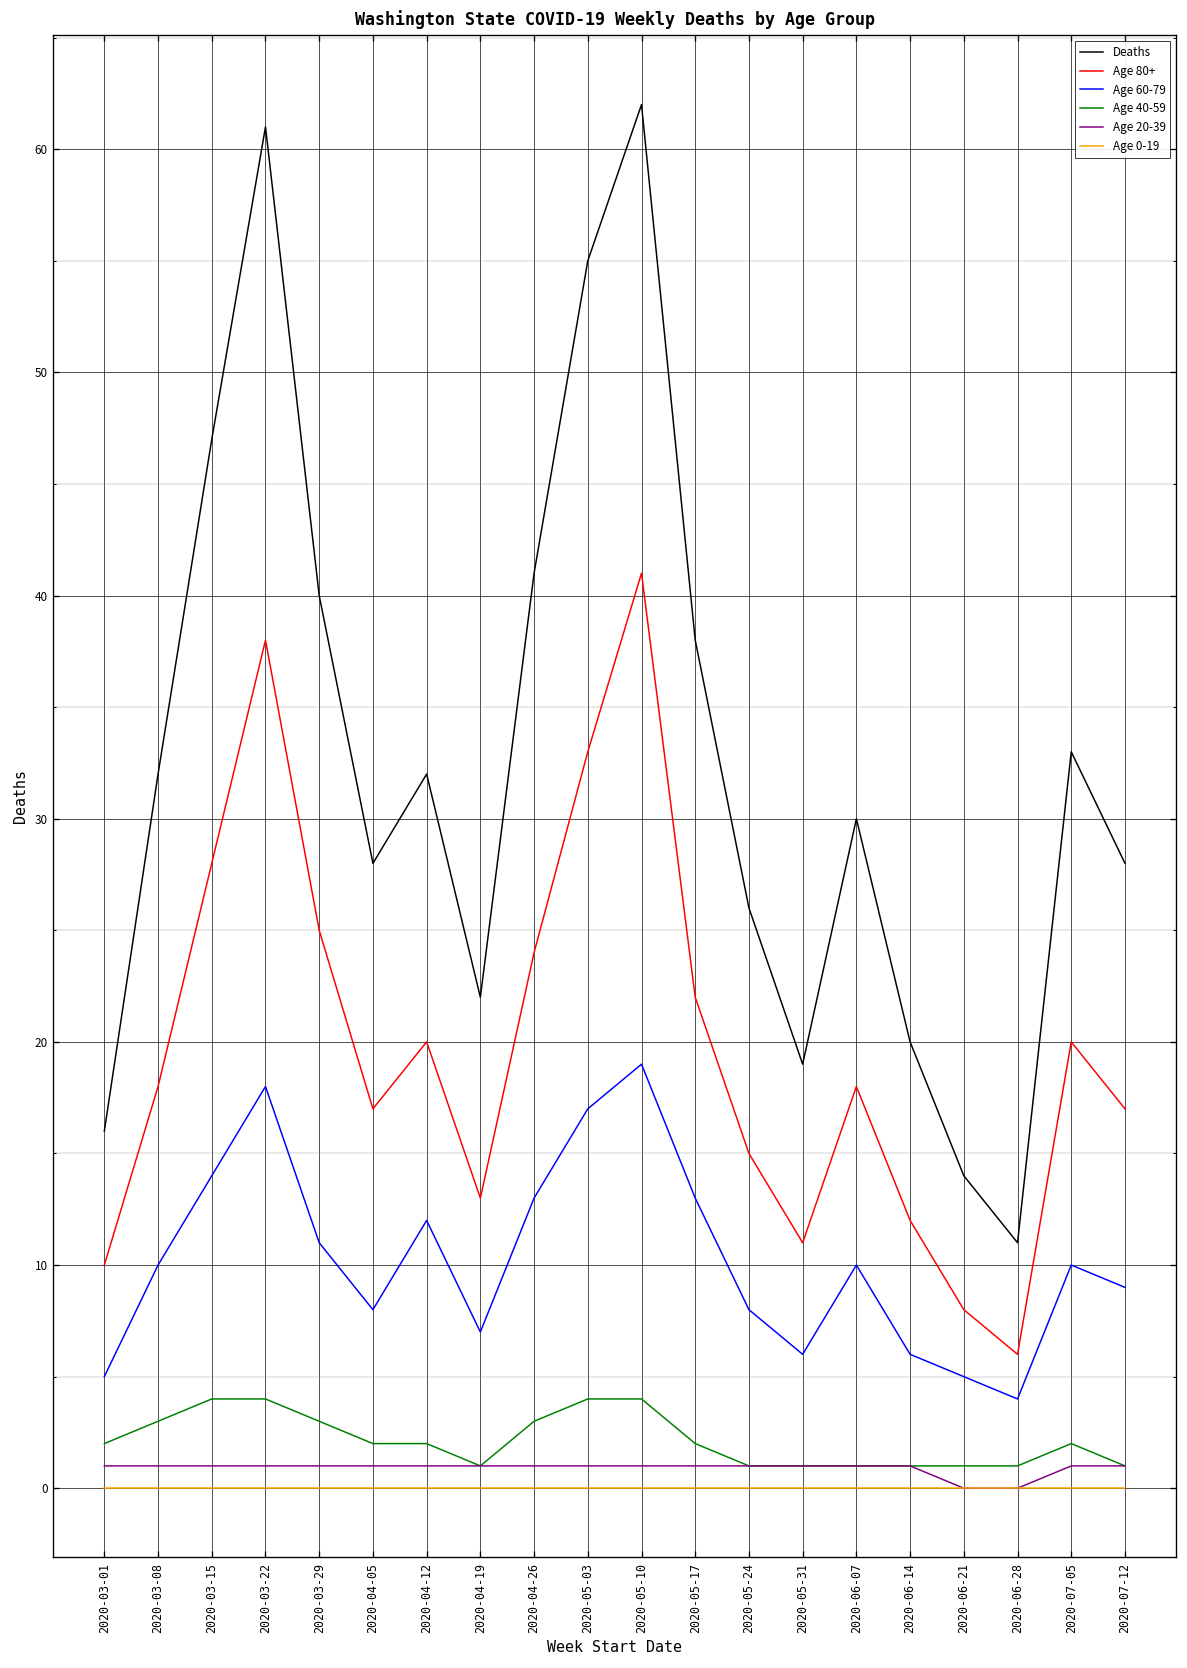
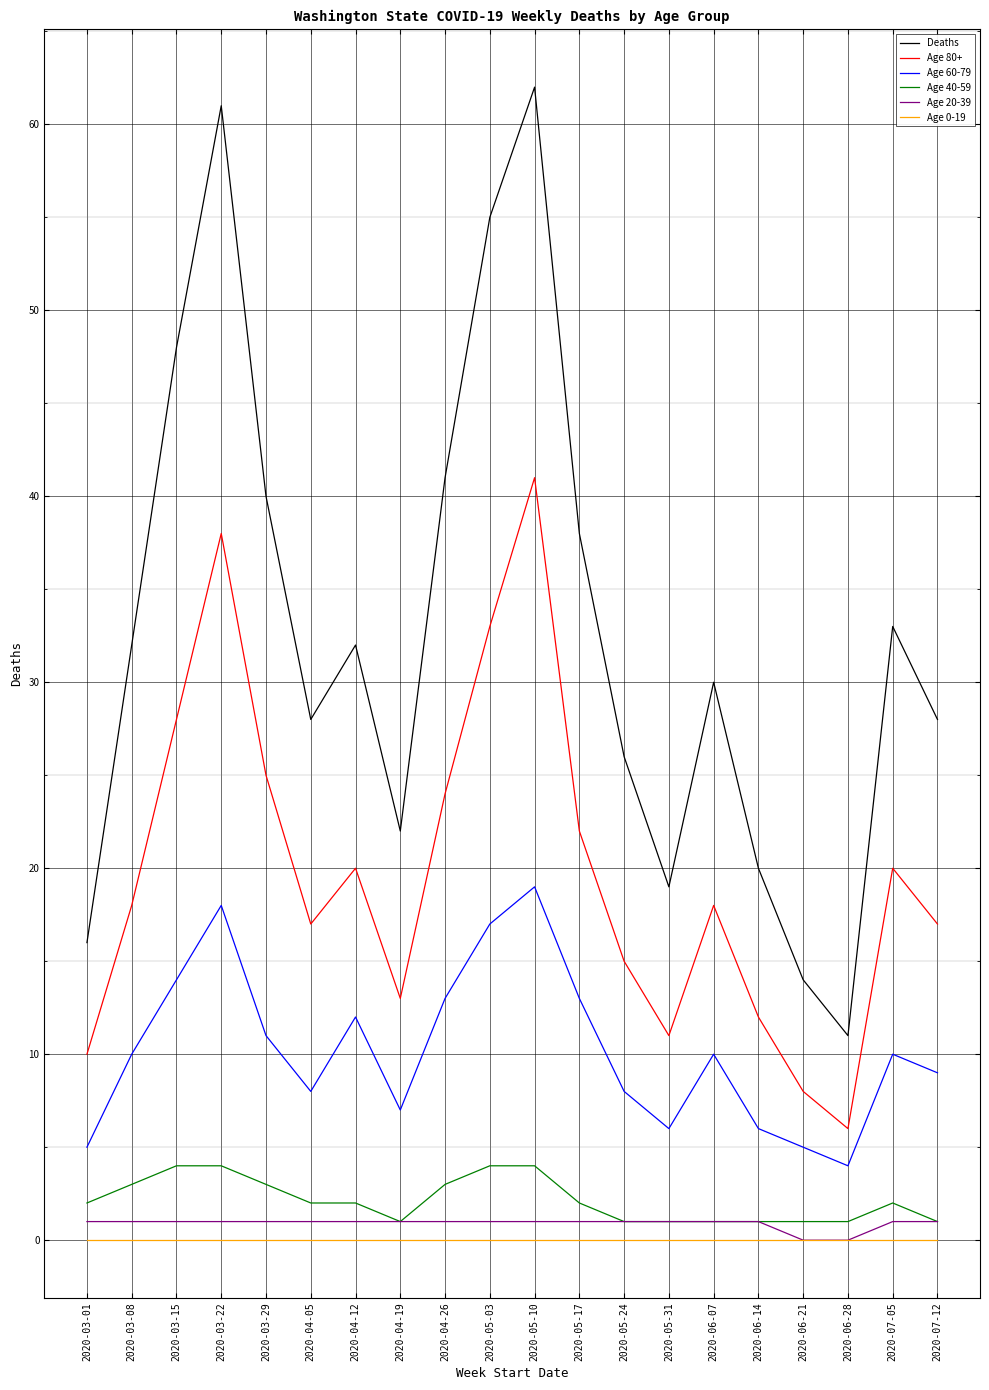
  {
    "Deaths": {
      "2020-03-01": 16,
      "2020-03-08": 32,
-     "2020-03-15": 47,
+     "2020-03-15": 48,
      "2020-03-22": 61,
      "2020-03-29": 40,
      "2020-04-05": 28,
      "2020-04-12": 32,
      "2020-04-19": 22,
      "2020-04-26": 41,
      "2020-05-03": 55,
      "2020-05-10": 62,
      "2020-05-17": 38,
      "2020-05-24": 26,
      "2020-05-31": 19,
      "2020-06-07": 30,
      "2020-06-14": 20,
      "2020-06-21": 14,
      "2020-06-28": 11,
      "2020-07-05": 33,
      "2020-07-12": 28
    },
    "Age 80+": {
      "2020-03-01": 10,
      "2020-03-08": 18,
      "2020-03-15": 28,
      "2020-03-22": 38,
      "2020-03-29": 25,
      "2020-04-05": 17,
      "2020-04-12": 20,
      "2020-04-19": 13,
      "2020-04-26": 24,
      "2020-05-03": 33,
      "2020-05-10": 41,
      "2020-05-17": 22,
      "2020-05-24": 15,
      "2020-05-31": 11,
      "2020-06-07": 18,
      "2020-06-14": 12,
      "2020-06-21": 8,
      "2020-06-28": 6,
      "2020-07-05": 20,
      "2020-07-12": 17
    },
    "Age 60-79": {
      "2020-03-01": 5,
      "2020-03-08": 10,
      "2020-03-15": 14,
      "2020-03-22": 18,
      "2020-03-29": 11,
      "2020-04-05": 8,
      "2020-04-12": 12,
      "2020-04-19": 7,
      "2020-04-26": 13,
      "2020-05-03": 17,
      "2020-05-10": 19,
      "2020-05-17": 13,
      "2020-05-24": 8,
      "2020-05-31": 6,
      "2020-06-07": 10,
      "2020-06-14": 6,
      "2020-06-21": 5,
      "2020-06-28": 4,
      "2020-07-05": 10,
      "2020-07-12": 9
    },
    "Age 40-59": {
      "2020-03-01": 2,
      "2020-03-08": 3,
      "2020-03-15": 4,
      "2020-03-22": 4,
      "2020-03-29": 3,
      "2020-04-05": 2,
      "2020-04-12": 2,
      "2020-04-26": 3,
      "2020-05-03": 4,
      "2020-05-10": 4,
      "2020-05-17": 2,
      "2020-06-21": 1,
      "2020-06-28": 1,
      "2020-07-05": 2
    },
    "Age 20-39": {
      "2020-03-01": 1,
      "2020-03-08": 1,
      "2020-03-15": 1,
      "2020-03-22": 1,
      "2020-03-29": 1,
      "2020-04-05": 1,
      "2020-04-12": 1,
      "2020-04-26": 1,
      "2020-05-03": 1,
      "2020-05-10": 1,
      "2020-05-17": 1,
      "2020-07-05": 1
    },
    "Age 0-19": {
      "2020-03-01": 0,
      "2020-03-08": 0,
      "2020-03-15": 0,
      "2020-03-22": 0,
      "2020-03-29": 0,
      "2020-04-05": 0,
      "2020-04-12": 0,
      "2020-04-19": 0,
      "2020-04-26": 0,
      "2020-05-03": 0,
      "2020-05-10": 0,
      "2020-05-17": 0,
      "2020-05-24": 0,
      "2020-05-31": 0,
      "2020-06-07": 0,
      "2020-06-14": 0,
      "2020-07-05": 0,
      "2020-07-12": 0
    }
  }
